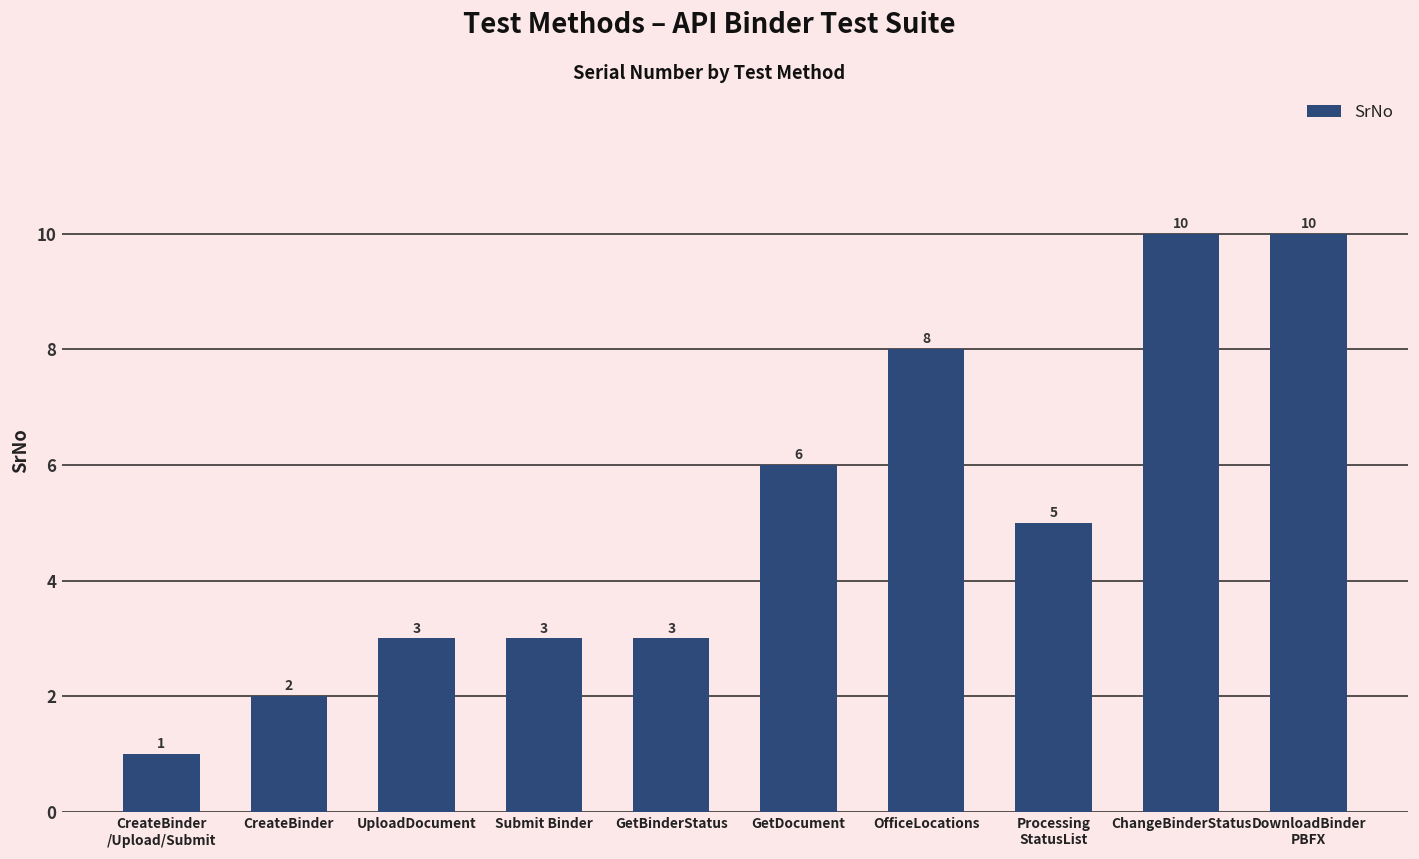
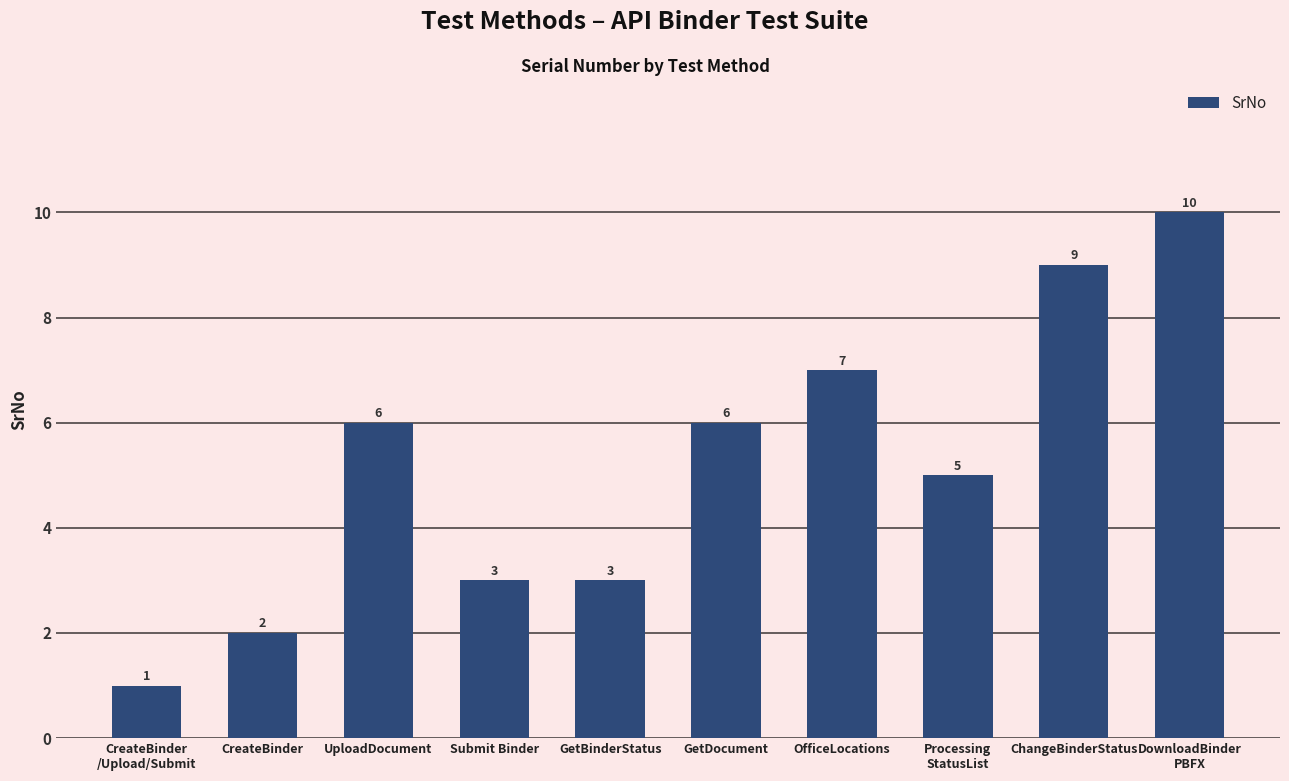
  {
    "CreateBinder /Upload/Submit": 1,
    "CreateBinder": 2,
-   "UploadDocument": 3,
+   "UploadDocument": 6,
    "Submit Binder": 3,
    "GetBinderStatus": 3,
    "GetDocument": 6,
-   "OfficeLocations": 8,
+   "OfficeLocations": 7,
    "Processing StatusList": 5,
-   "ChangeBinderStatus": 10,
+   "ChangeBinderStatus": 9,
    "DownloadBinder PBFX": 10
  }
